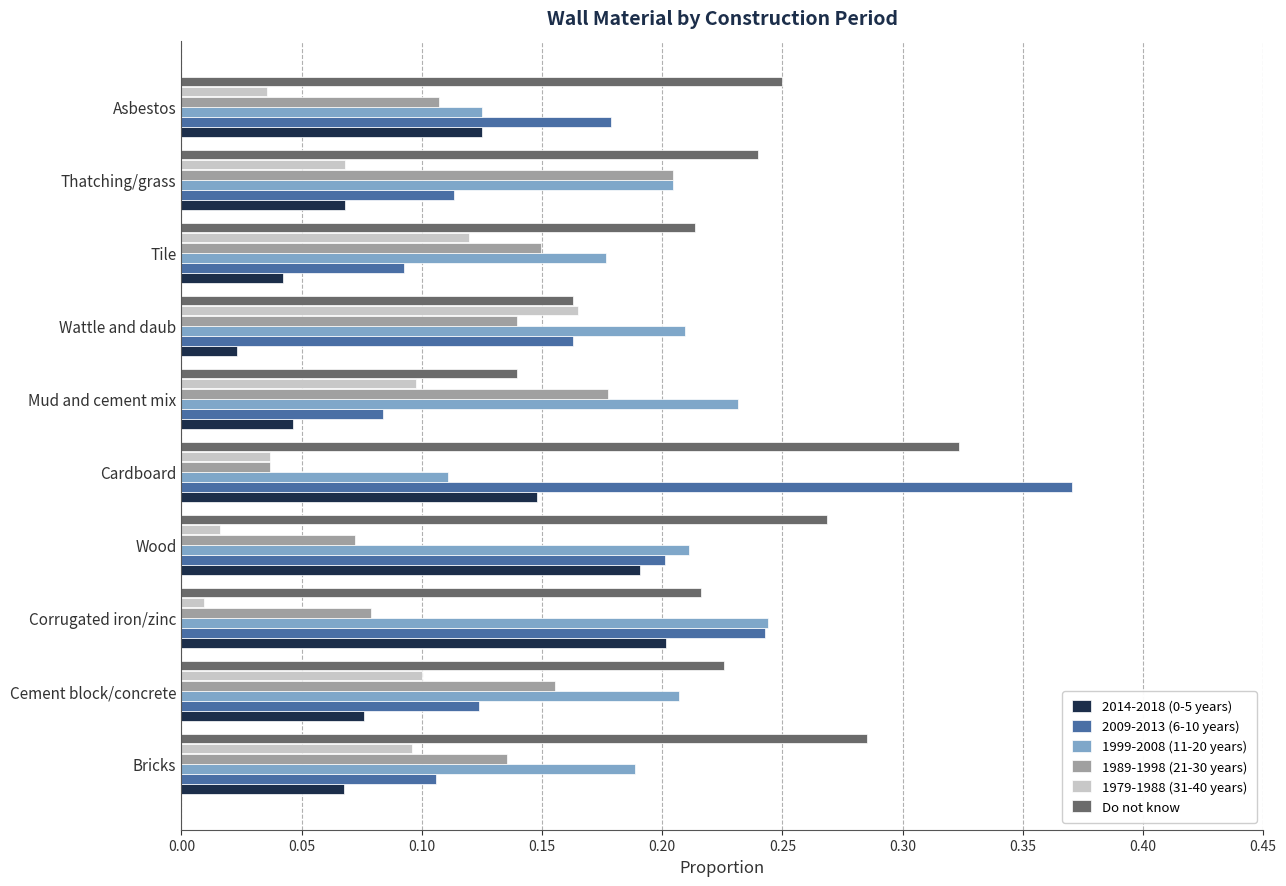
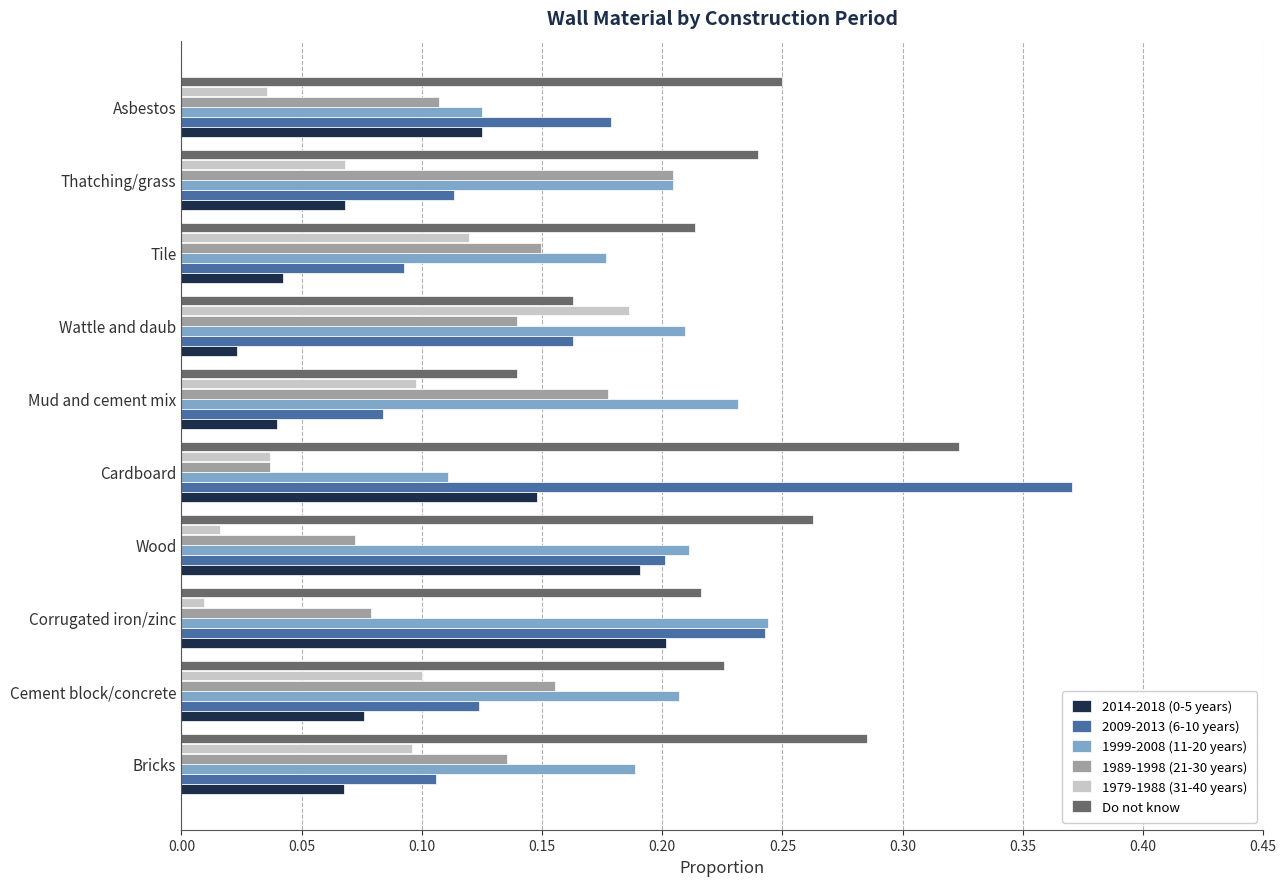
  {
    "2014-2018 (0-5 years)": {
      "Asbestos": 0.125,
      "Thatching/grass": 0.068,
      "Tile": 0.042,
      "Wattle and daub": 0.023,
-     "Mud and cement mix": 0.047,
+     "Mud and cement mix": 0.040,
      "Cardboard": 0.148,
      "Wood": 0.191,
      "Corrugated iron/zinc": 0.202,
      "Cement block/concrete": 0.076,
      "Bricks": 0.068
    },
    "2009-2013 (6-10 years)": {
      "Asbestos": 0.179,
      "Thatching/grass": 0.114,
      "Tile": 0.093,
      "Wattle and daub": 0.163,
      "Mud and cement mix": 0.084,
      "Cardboard": 0.370,
      "Wood": 0.201,
      "Corrugated iron/zinc": 0.243,
      "Cement block/concrete": 0.124,
      "Bricks": 0.106
    },
    "1979-1988 (31-40 years)": {
      "Asbestos": 0.036,
      "Thatching/grass": 0.068,
      "Tile": 0.120,
-     "Wattle and daub": 0.165,
+     "Wattle and daub": 0.186,
      "Mud and cement mix": 0.098,
      "Cardboard": 0.037,
      "Wood": 0.016,
      "Corrugated iron/zinc": 0.009,
      "Cement block/concrete": 0.100,
      "Bricks": 0.096
    },
    "Do not know": {
      "Asbestos": 0.250,
      "Thatching/grass": 0.240,
      "Tile": 0.214,
      "Wattle and daub": 0.163,
      "Mud and cement mix": 0.140,
      "Cardboard": 0.323,
-     "Wood": 0.269,
+     "Wood": 0.263,
      "Corrugated iron/zinc": 0.216,
      "Cement block/concrete": 0.226,
      "Bricks": 0.285
    }
  }
